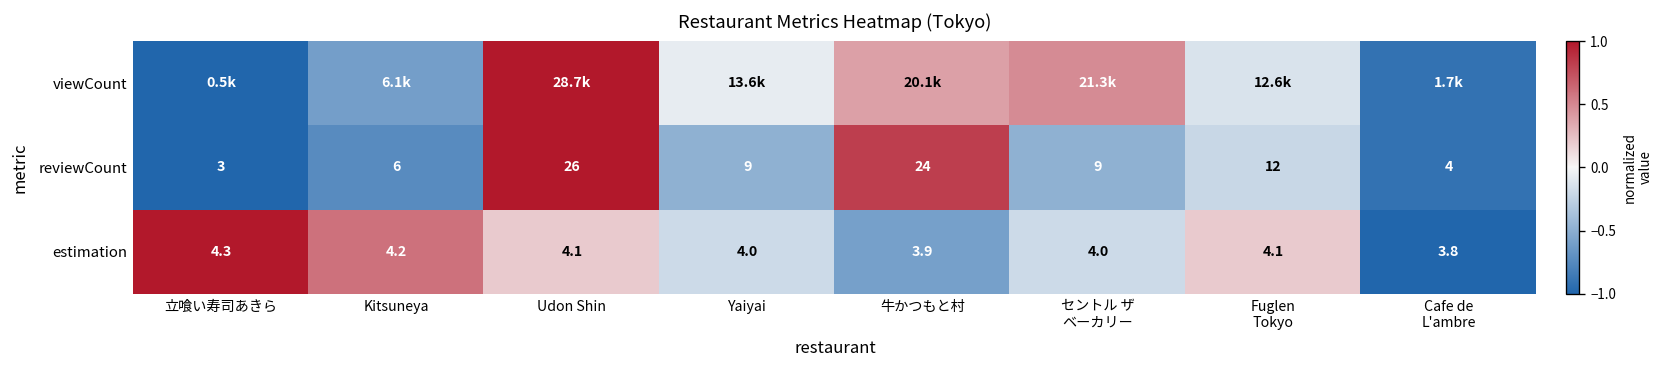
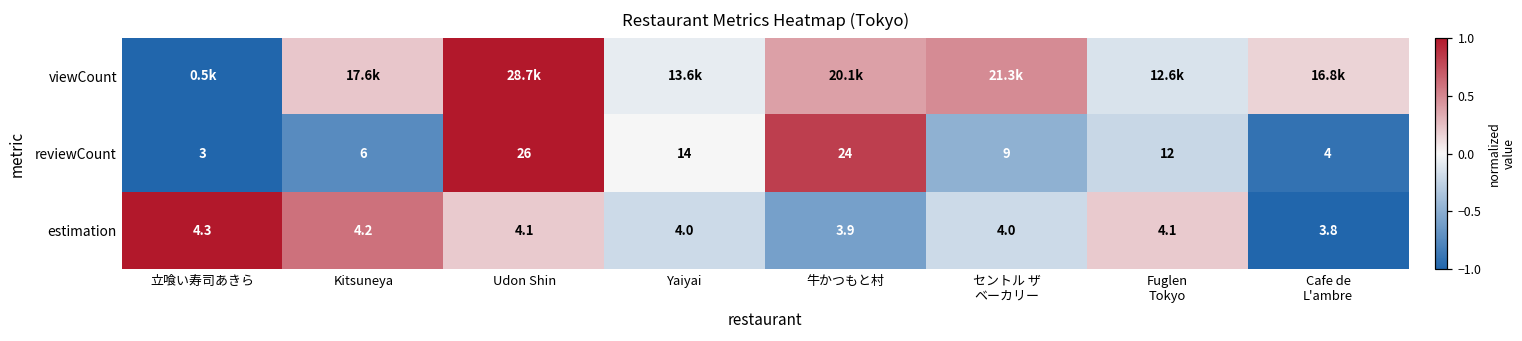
  {
    "viewCount": {
      "立喰い寿司あきら": "0.5k",
-     "Kitsuneya": "6.1k",
+     "Kitsuneya": "17.6k",
      "Udon Shin": "28.7k",
      "Yaiyai": "13.6k",
      "牛かつもと村": "20.1k",
      "セントル ザ ベーカリー": "21.3k",
      "Fuglen Tokyo": "12.6k",
-     "Cafe de L'ambre": "1.7k"
+     "Cafe de L'ambre": "16.8k"
    },
    "reviewCount": {
      "立喰い寿司あきら": "3",
      "Kitsuneya": "6",
      "Udon Shin": "26",
-     "Yaiyai": "9",
+     "Yaiyai": "14",
      "牛かつもと村": "24",
      "セントル ザ ベーカリー": "9",
      "Fuglen Tokyo": "12",
      "Cafe de L'ambre": "4"
    },
    "estimation": {
      "立喰い寿司あきら": "4.3",
      "Kitsuneya": "4.2",
      "Udon Shin": "4.1",
      "Yaiyai": "4.0",
      "牛かつもと村": "3.9",
      "セントル ザ ベーカリー": "4.0",
      "Fuglen Tokyo": "4.1",
      "Cafe de L'ambre": "3.8"
    }
  }
